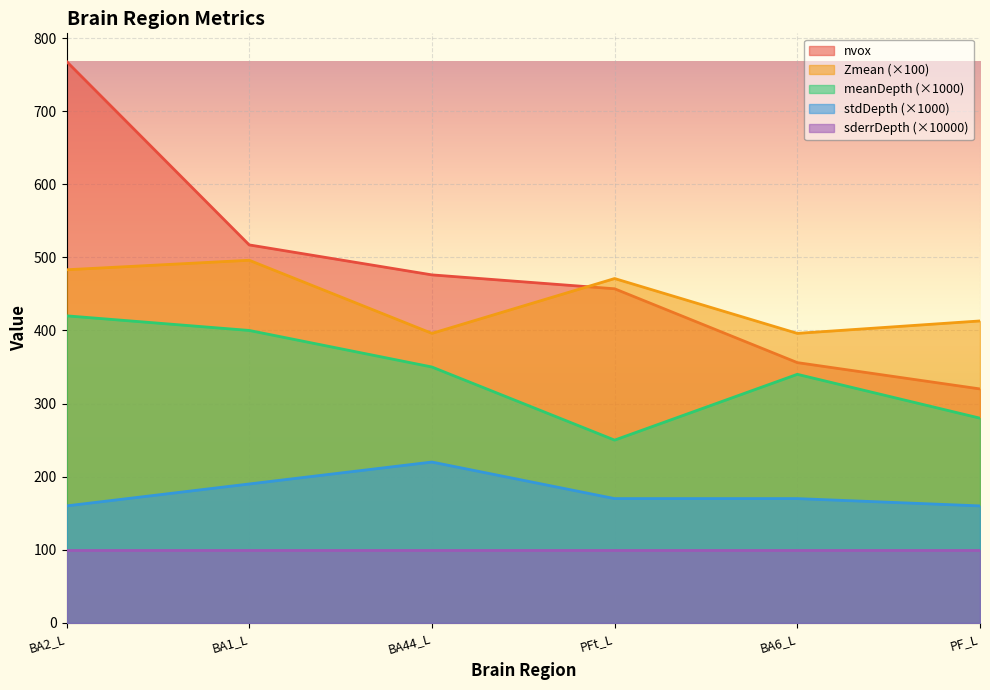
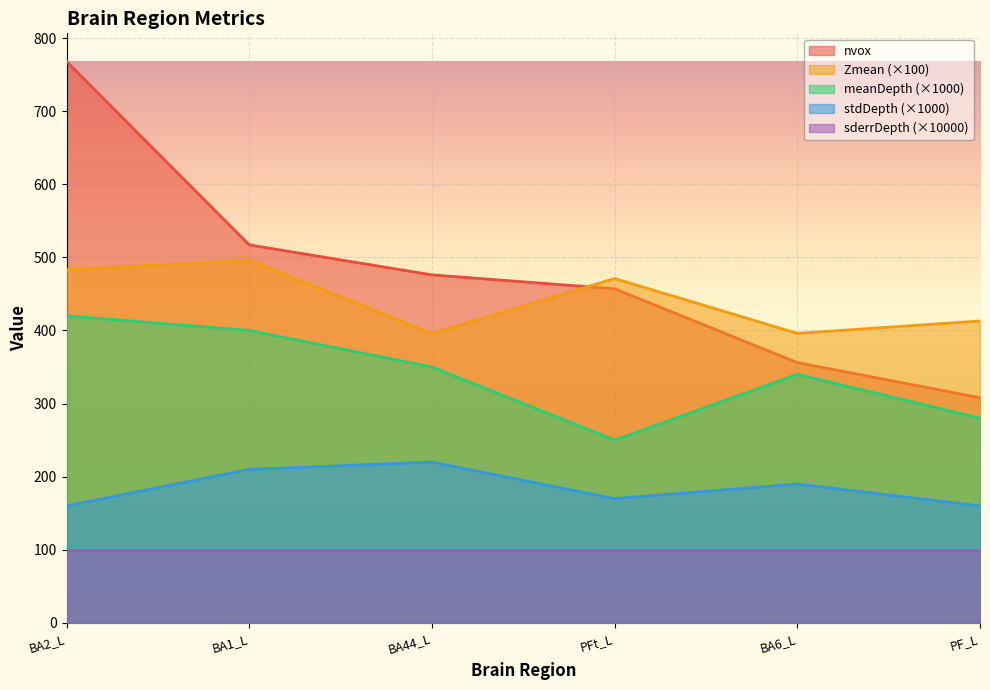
  {
    "nvox": {
      "BA2_L": 770,
      "BA1_L": 520,
      "BA44_L": 480,
      "PFt_L": 460,
      "BA6_L": 360,
-     "PF_L": 320
+     "PF_L": 310
    },
    "Zmean (×100)": {
      "BA2_L": 480,
      "BA1_L": 500,
      "BA44_L": 400,
      "PFt_L": 470,
      "BA6_L": 400,
      "PF_L": 410
    },
    "meanDepth (×1000)": {
      "BA2_L": 420,
      "BA1_L": 400,
      "BA44_L": 350,
      "PFt_L": 250,
      "BA6_L": 340,
      "PF_L": 280
    },
    "stdDepth (×1000)": {
      "BA2_L": 160,
-     "BA1_L": 190,
+     "BA1_L": 210,
      "BA44_L": 220,
      "PFt_L": 170,
-     "BA6_L": 170,
+     "BA6_L": 190,
      "PF_L": 160
    },
    "sderrDepth (×10000)": {
      "BA2_L": 100,
      "BA1_L": 100,
      "BA44_L": 100,
      "PFt_L": 100,
      "BA6_L": 100,
      "PF_L": 100
    }
  }
